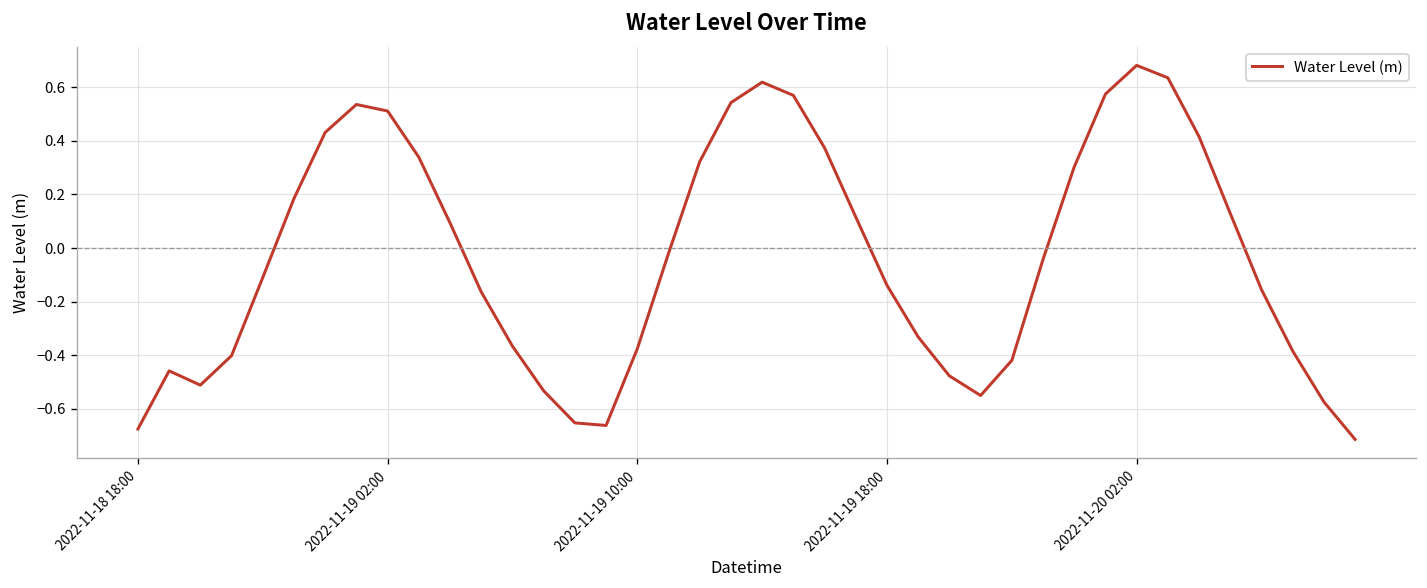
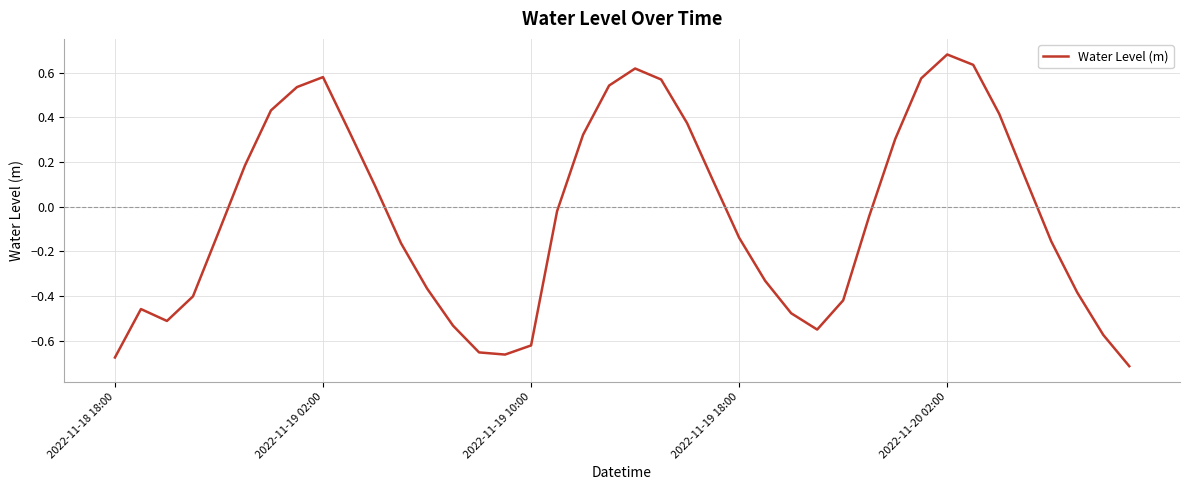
  {
    "2022-11-18 18:00": -0.68,
-   "2022-11-19 02:00": 0.51,
-   "2022-11-19 10:00": -0.38,
+   "2022-11-19 02:00": 0.58,
+   "2022-11-19 10:00": -0.62,
    "2022-11-19 18:00": -0.14,
    "2022-11-20 02:00": 0.68
  }
